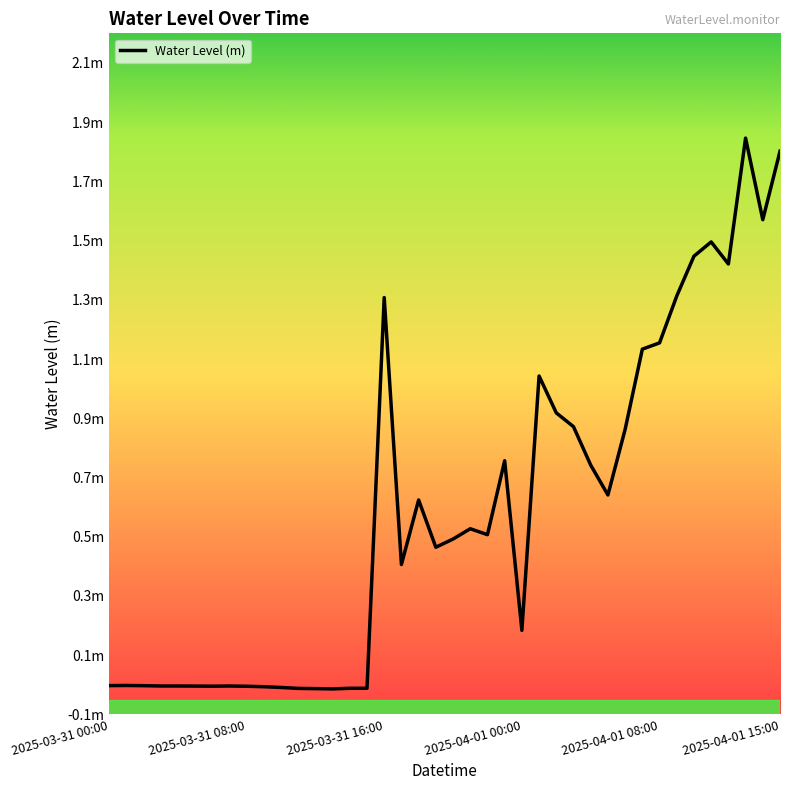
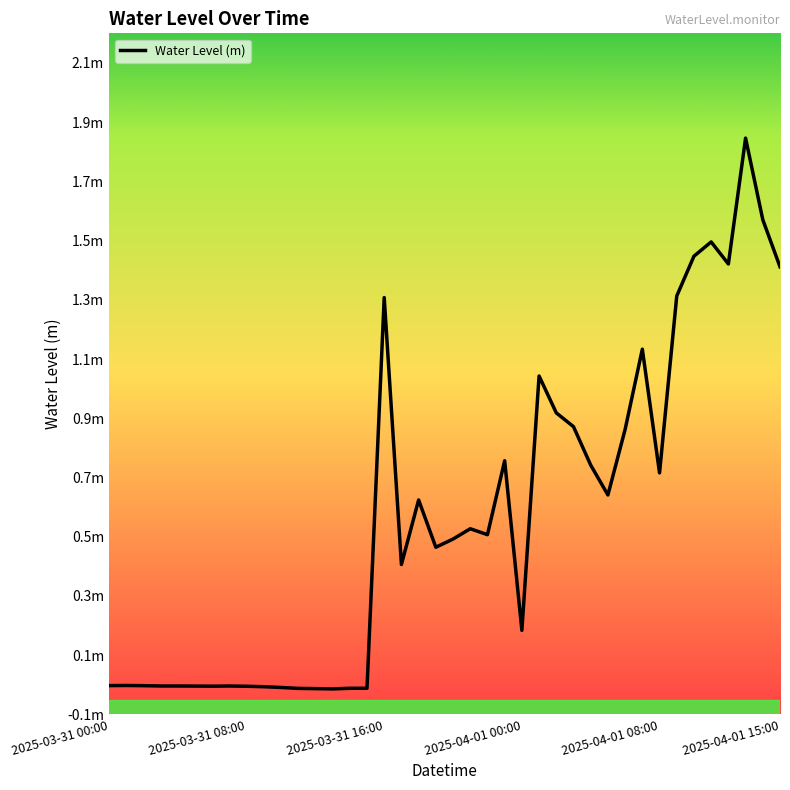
  {
    "2025-03-31 00:00": "0.00m",
    "2025-03-31 08:00": "0.00m",
    "2025-03-31 16:00": "1.31m",
    "2025-04-01 00:00": "0.18m",
-   "2025-04-01 08:00": "1.15m",
-   "2025-04-01 15:00": "1.80m"
+   "2025-04-01 08:00": "0.72m",
+   "2025-04-01 15:00": "1.41m"
  }
